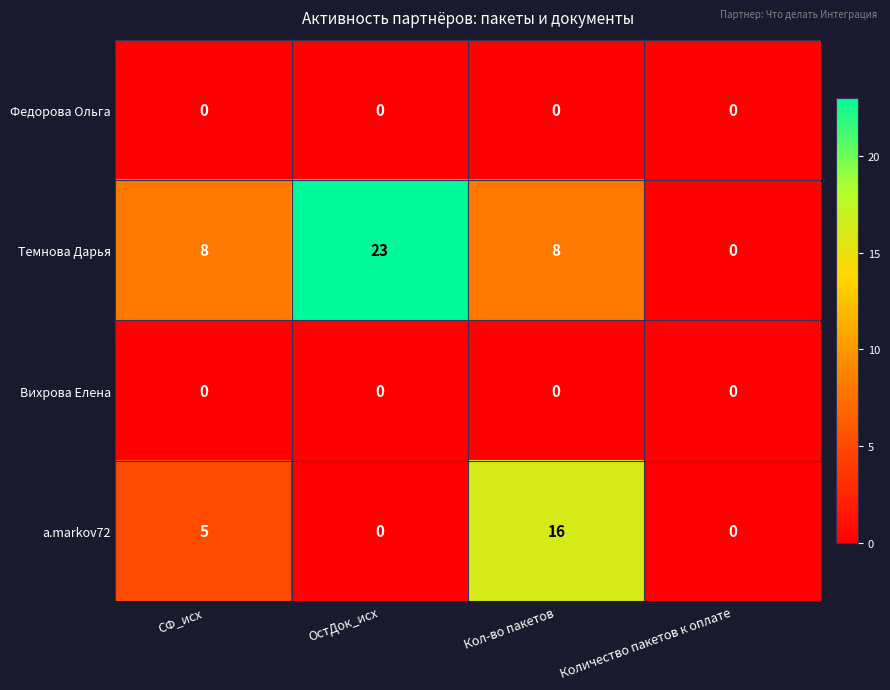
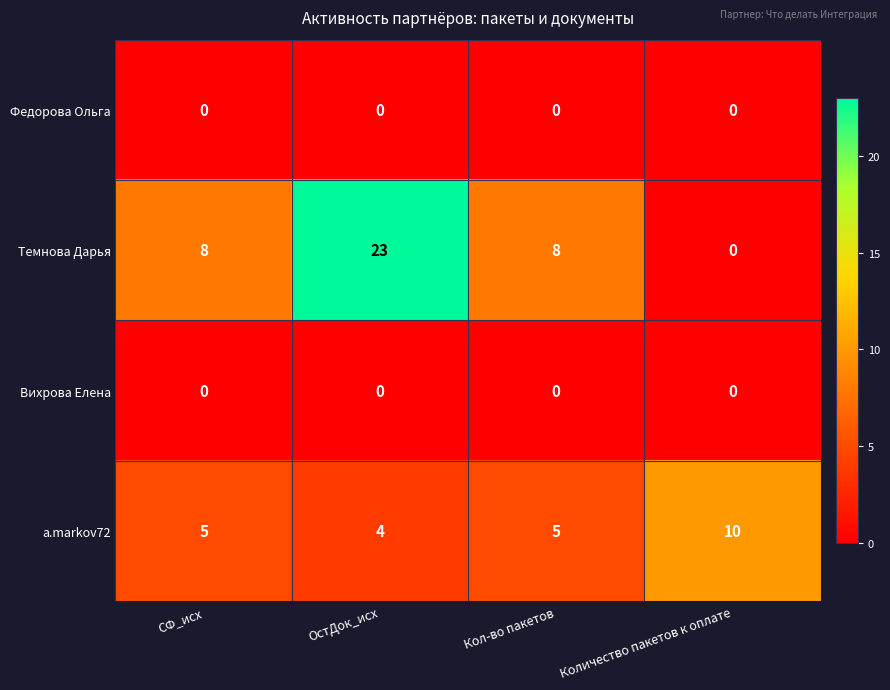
  {
    "Федорова Ольга": {
      "СФ_исх": 0,
      "ОстДок_исх": 0,
      "Кол-во пакетов": 0,
      "Количество пакетов к оплате": 0
    },
    "Темнова Дарья": {
      "СФ_исх": 8,
      "ОстДок_исх": 23,
      "Кол-во пакетов": 8,
      "Количество пакетов к оплате": 0
    },
    "Вихрова Елена": {
      "СФ_исх": 0,
      "ОстДок_исх": 0,
      "Кол-во пакетов": 0,
      "Количество пакетов к оплате": 0
    },
    "a.markov72": {
      "СФ_исх": 5,
-     "ОстДок_исх": 0,
-     "Кол-во пакетов": 16,
-     "Количество пакетов к оплате": 0
+     "ОстДок_исх": 4,
+     "Кол-во пакетов": 5,
+     "Количество пакетов к оплате": 10
    }
  }
